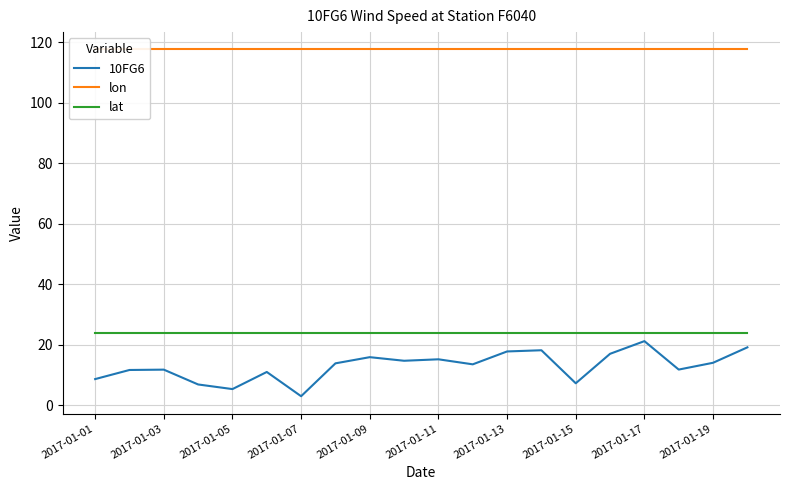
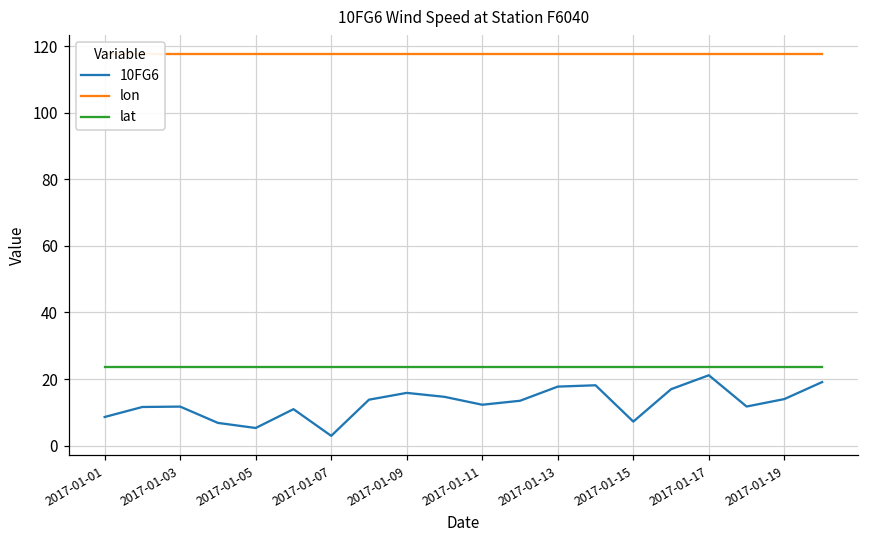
  {
    "10FG6": {
      "2017-01-01": 9,
      "2017-01-03": 12,
      "2017-01-05": 5,
      "2017-01-07": 3,
      "2017-01-09": 16,
-     "2017-01-11": 15,
+     "2017-01-11": 12,
      "2017-01-13": 18,
      "2017-01-15": 7,
      "2017-01-17": 21,
      "2017-01-19": 14
    },
    "lon": {
      "2017-01-03": 118,
      "2017-01-05": 118,
      "2017-01-07": 118,
      "2017-01-09": 118,
      "2017-01-11": 118,
      "2017-01-13": 118,
      "2017-01-15": 118,
      "2017-01-17": 118,
      "2017-01-19": 118
    },
    "lat": {
      "2017-01-01": 24,
      "2017-01-03": 24,
      "2017-01-05": 24,
      "2017-01-07": 24,
      "2017-01-09": 24,
      "2017-01-11": 24,
      "2017-01-13": 24,
      "2017-01-15": 24,
      "2017-01-17": 24,
      "2017-01-19": 24
    }
  }
